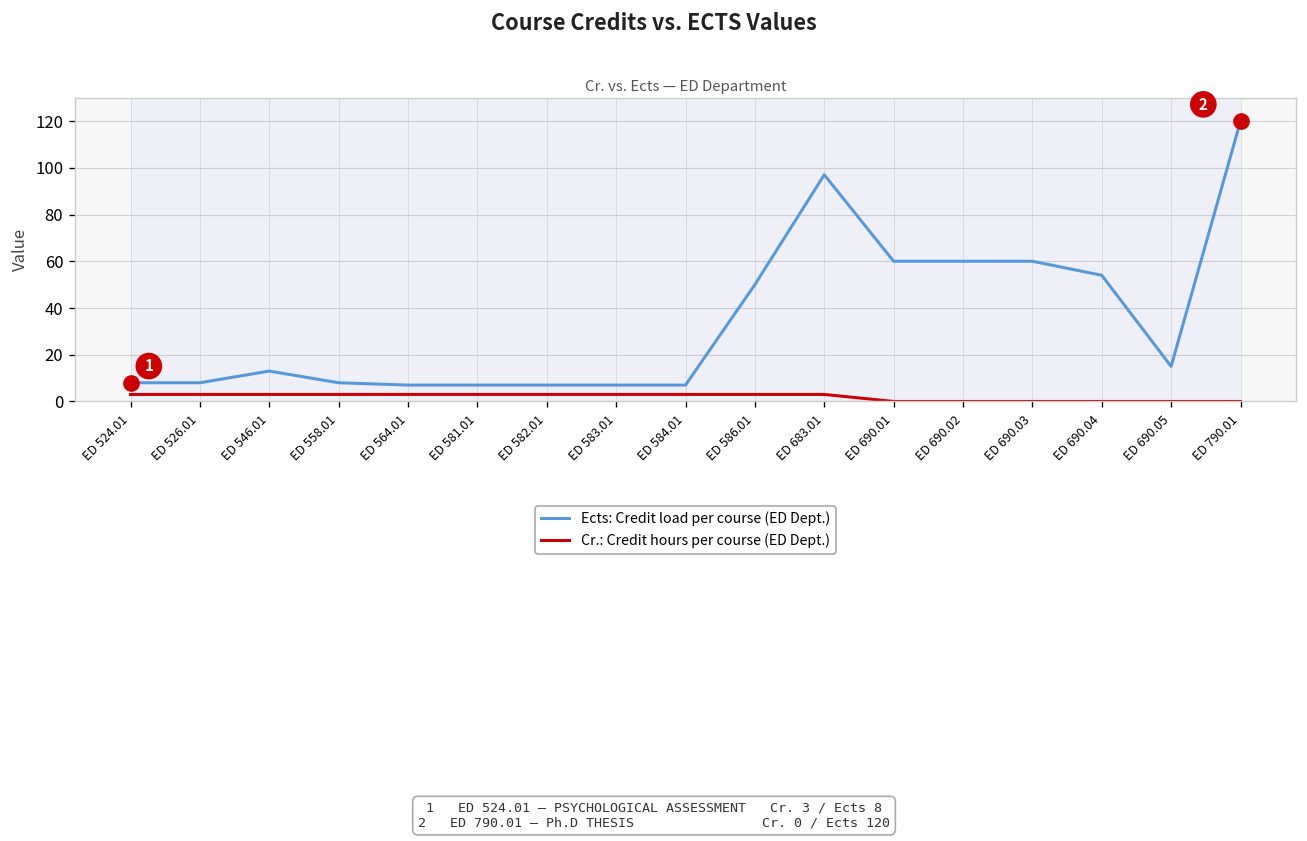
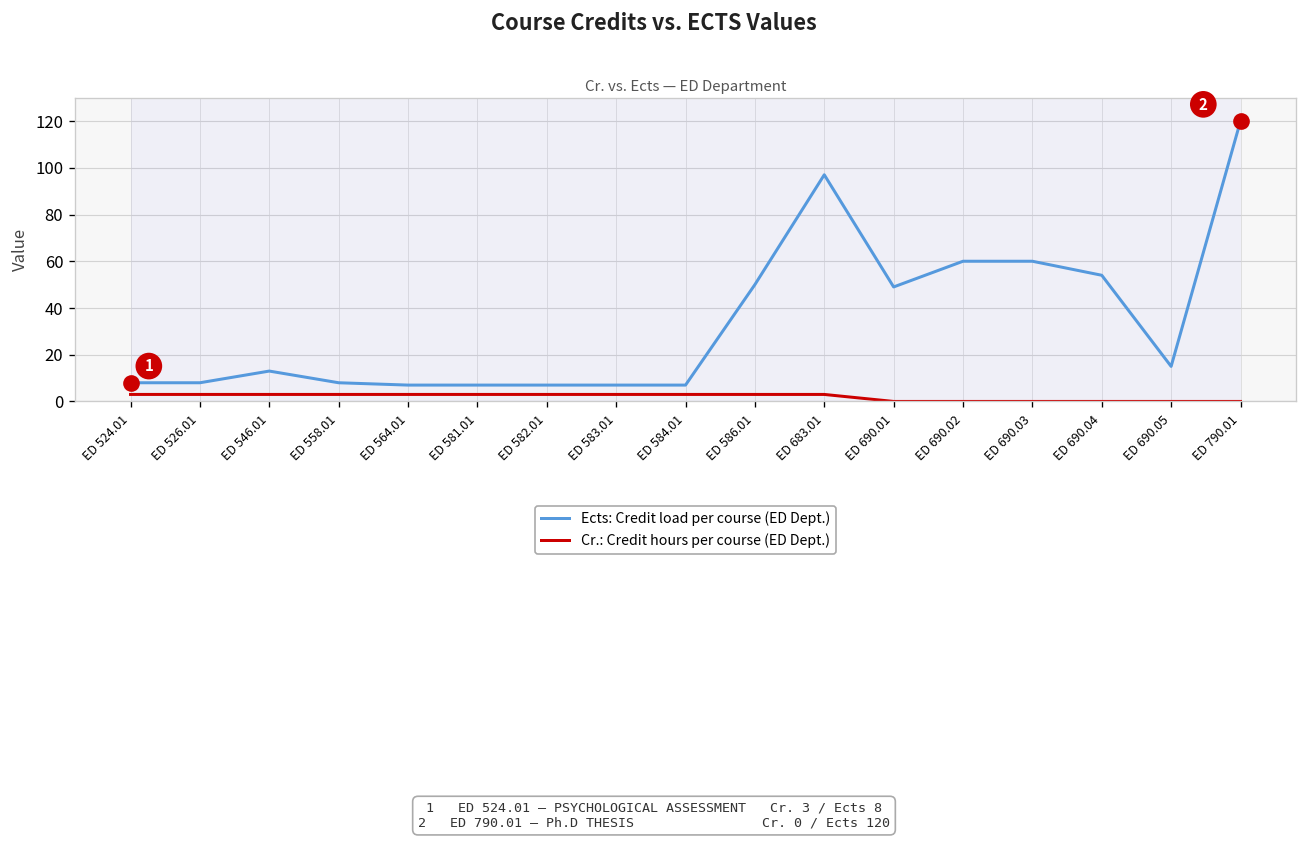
  {
    "Ects: Credit load per course (ED Dept.)": {
      "ED 526.01": 8,
      "ED 546.01": 13,
      "ED 558.01": 8,
      "ED 564.01": 7,
      "ED 581.01": 7,
      "ED 582.01": 7,
      "ED 583.01": 7,
      "ED 584.01": 7,
      "ED 586.01": 50,
      "ED 683.01": 97,
-     "ED 690.01": 60,
+     "ED 690.01": 49,
      "ED 690.02": 60,
      "ED 690.03": 60,
      "ED 690.04": 54,
      "ED 690.05": 15
    }
  }
